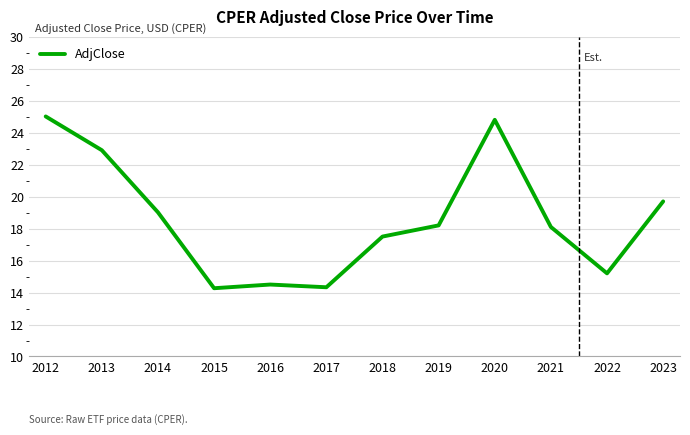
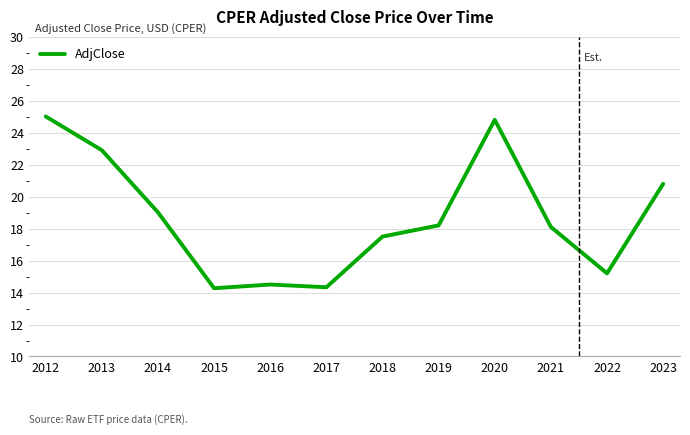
  {
    "2012": 25.0,
    "2013": 22.9,
    "2014": 19.0,
    "2015": 14.3,
    "2016": 14.5,
    "2017": 14.3,
    "2018": 17.5,
    "2019": 18.2,
    "2020": 24.8,
    "2021": 18.1,
    "2022": 15.2,
-   "2023": 19.7
+   "2023": 20.8
  }
